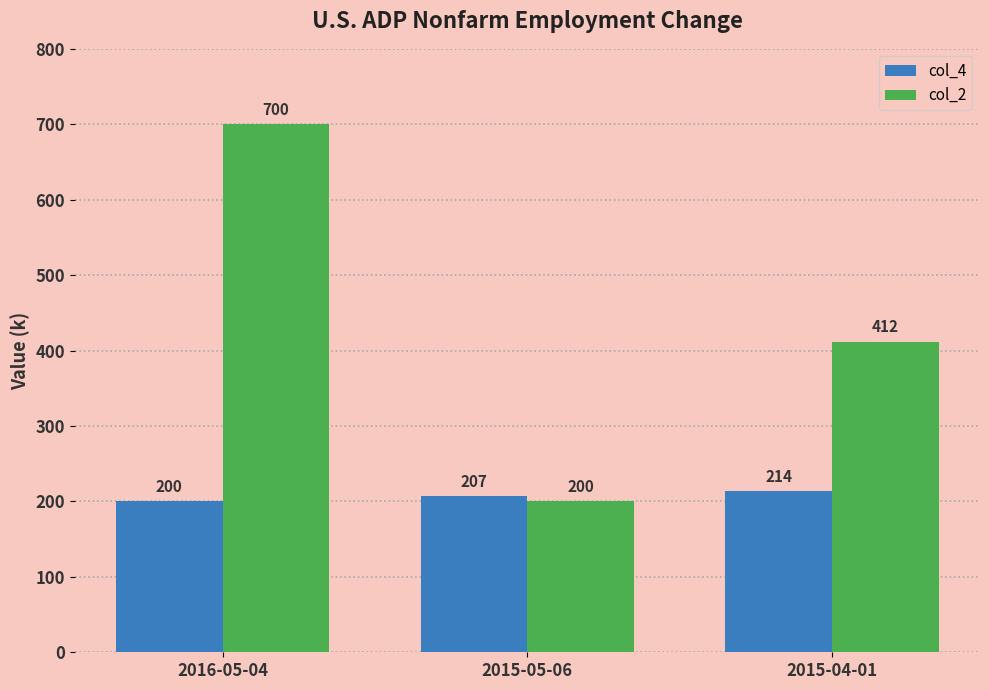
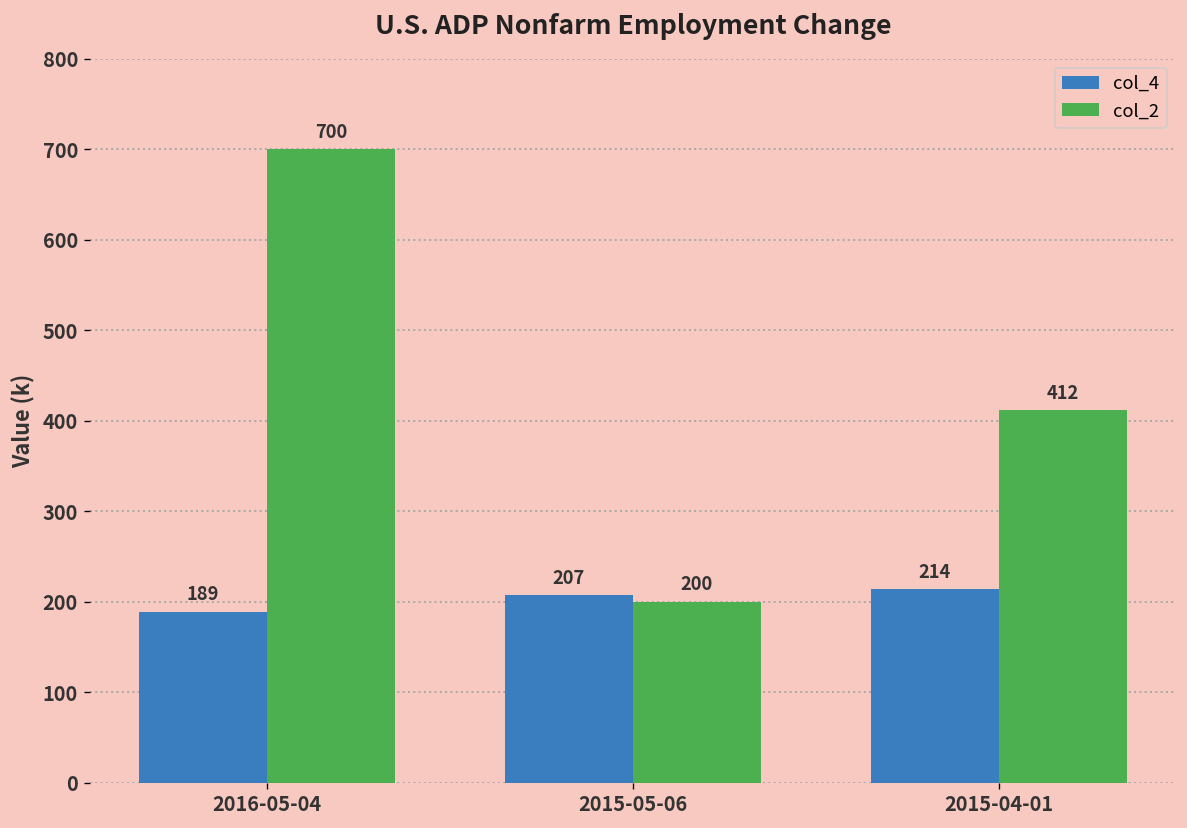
  {
    "col_4": {
-     "2016-05-04": 200,
+     "2016-05-04": 189,
      "2015-05-06": 207,
      "2015-04-01": 214
    },
    "col_2": {
      "2016-05-04": 700,
      "2015-05-06": 200,
      "2015-04-01": 412
    }
  }
